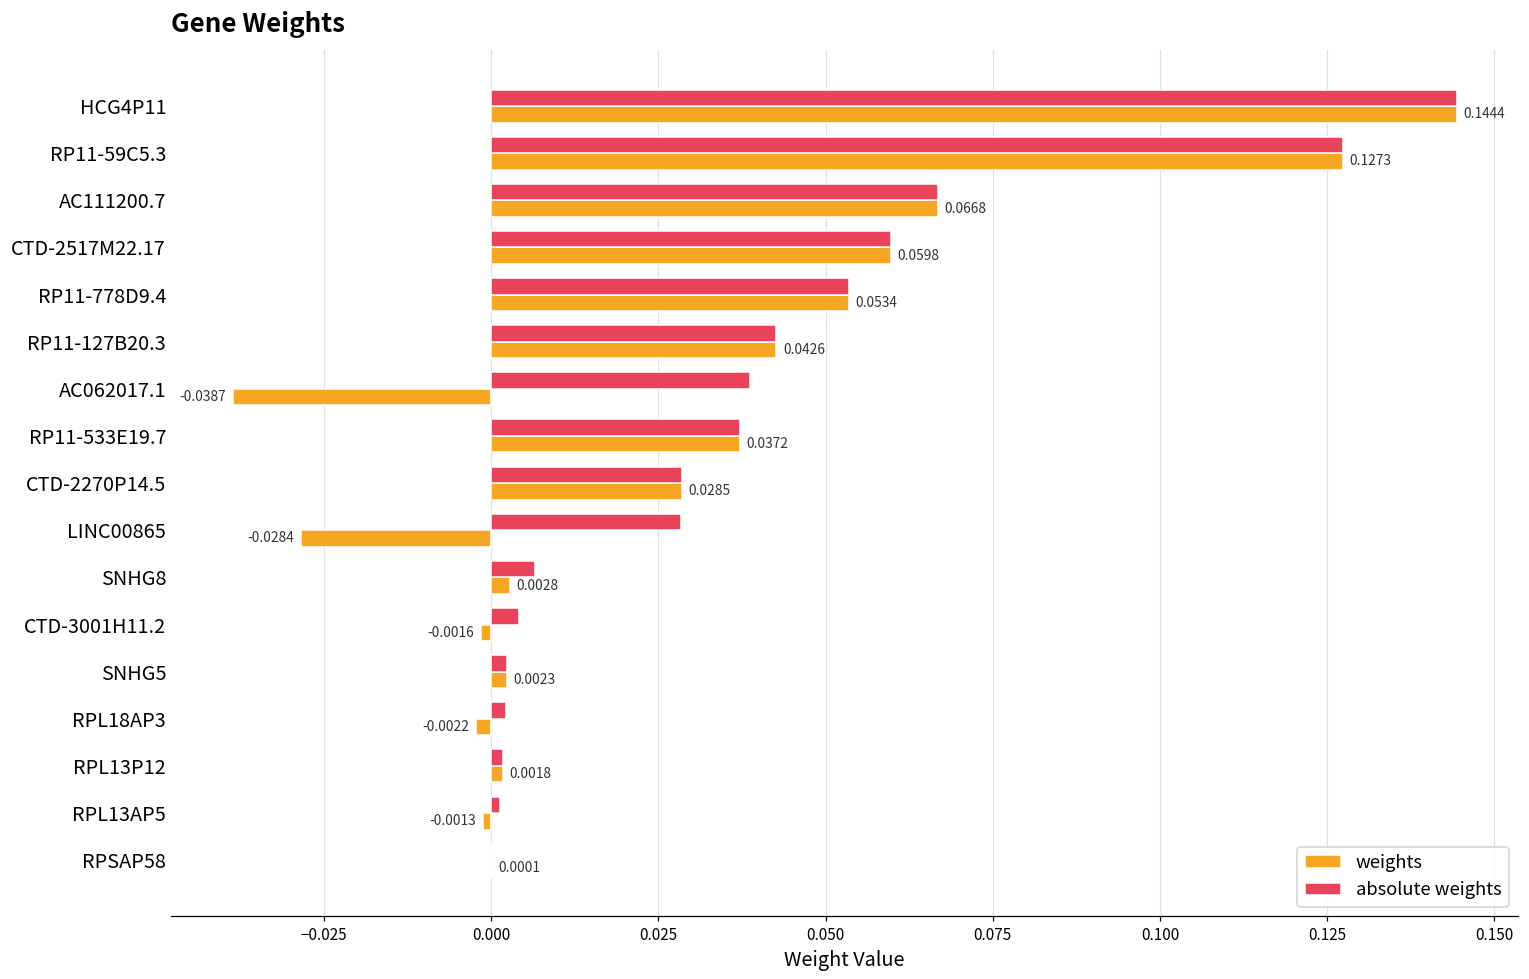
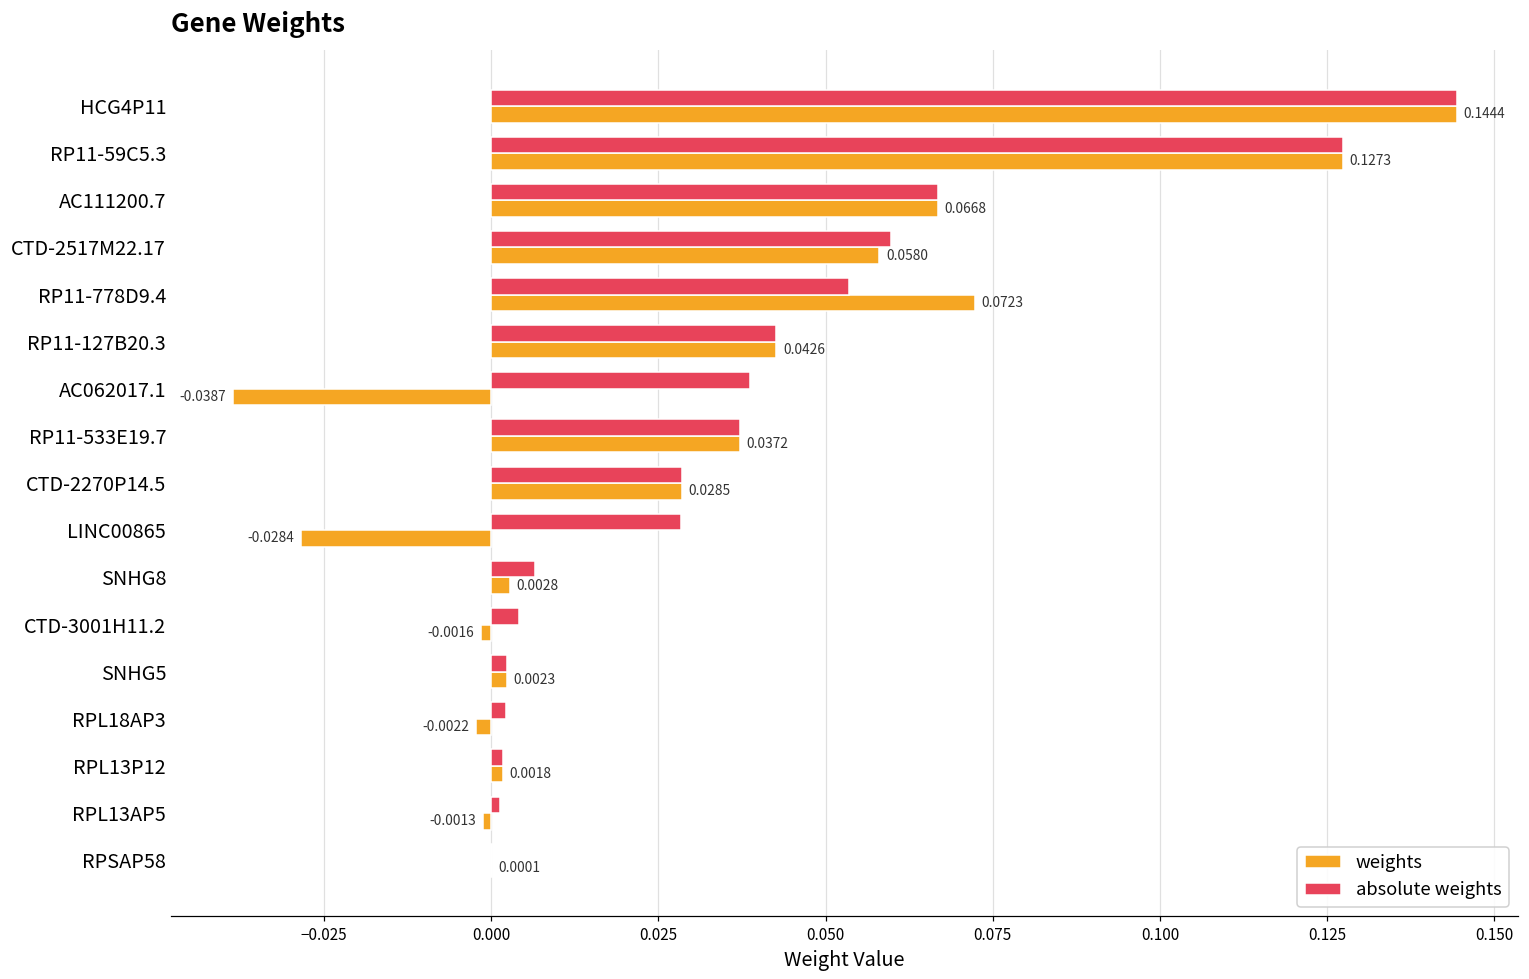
  {
    "weights": {
      "HCG4P11": 0.1444,
      "RP11-59C5.3": 0.1273,
      "AC111200.7": 0.0668,
-     "CTD-2517M22.17": 0.0598,
-     "RP11-778D9.4": 0.0534,
+     "CTD-2517M22.17": 0.0580,
+     "RP11-778D9.4": 0.0723,
      "RP11-127B20.3": 0.0426,
      "AC062017.1": -0.0387,
      "RP11-533E19.7": 0.0372,
      "CTD-2270P14.5": 0.0285,
      "LINC00865": -0.0284,
      "SNHG8": 0.0028,
      "CTD-3001H11.2": -0.0016,
      "SNHG5": 0.0023,
      "RPL18AP3": -0.0022,
      "RPL13P12": 0.0018,
      "RPL13AP5": -0.0013,
      "RPSAP58": 0.0001
    },
    "absolute weights": {
      "AC062017.1": 0.039,
      "LINC00865": 0.028,
      "SNHG8": 0.007,
      "CTD-3001H11.2": 0.004,
      "RPL18AP3": 0.002,
      "RPL13AP5": 0.001
    }
  }
